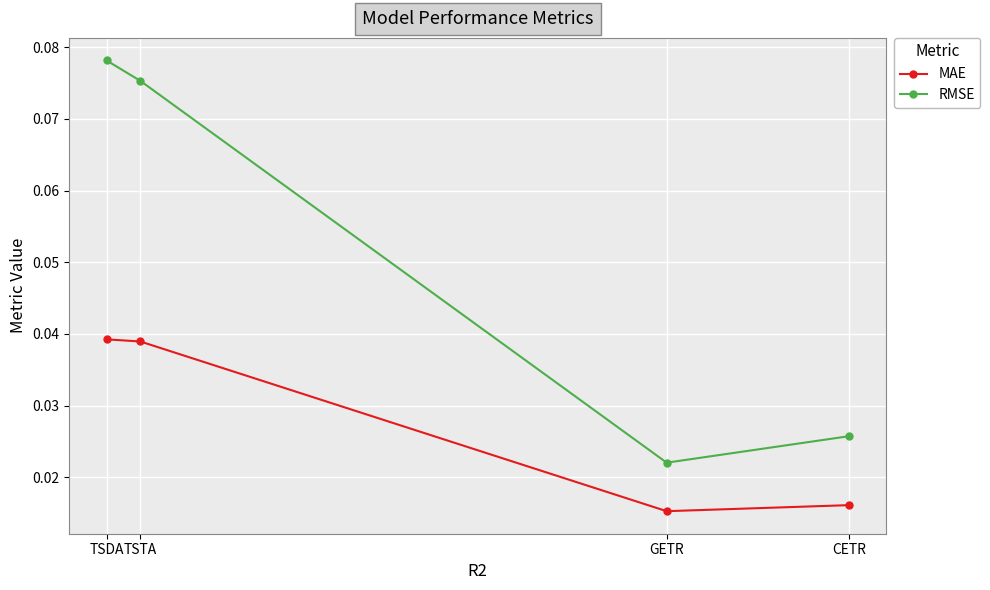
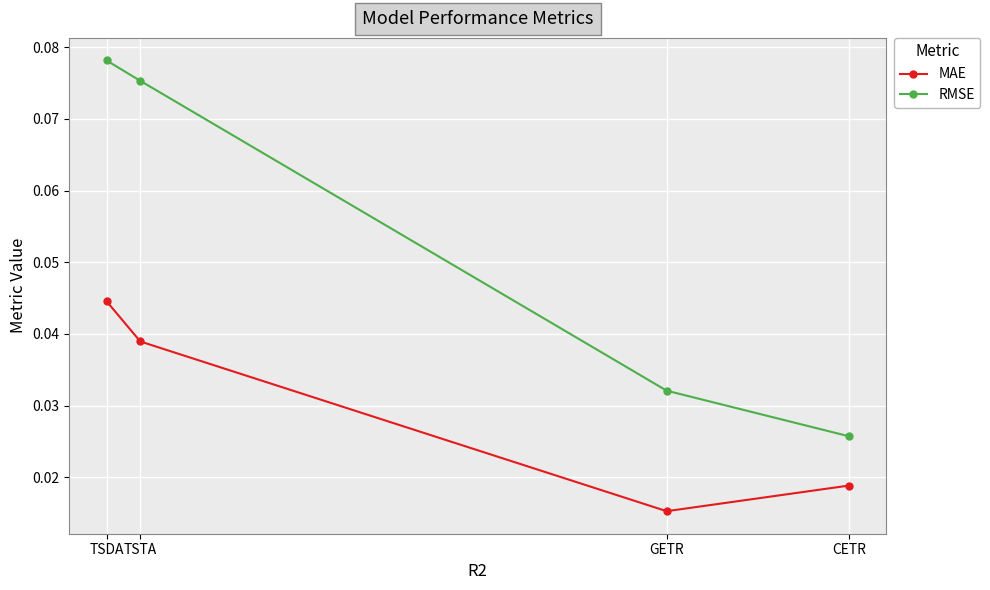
  {
    "MAE": {
-     "TSDA": 0.039,
+     "TSDA": 0.045,
      "TSTA": 0.039,
      "GETR": 0.015,
-     "CETR": 0.016
+     "CETR": 0.019
    },
    "RMSE": {
      "TSDA": 0.078,
      "TSTA": 0.075,
-     "GETR": 0.022,
+     "GETR": 0.032,
      "CETR": 0.026
    }
  }
